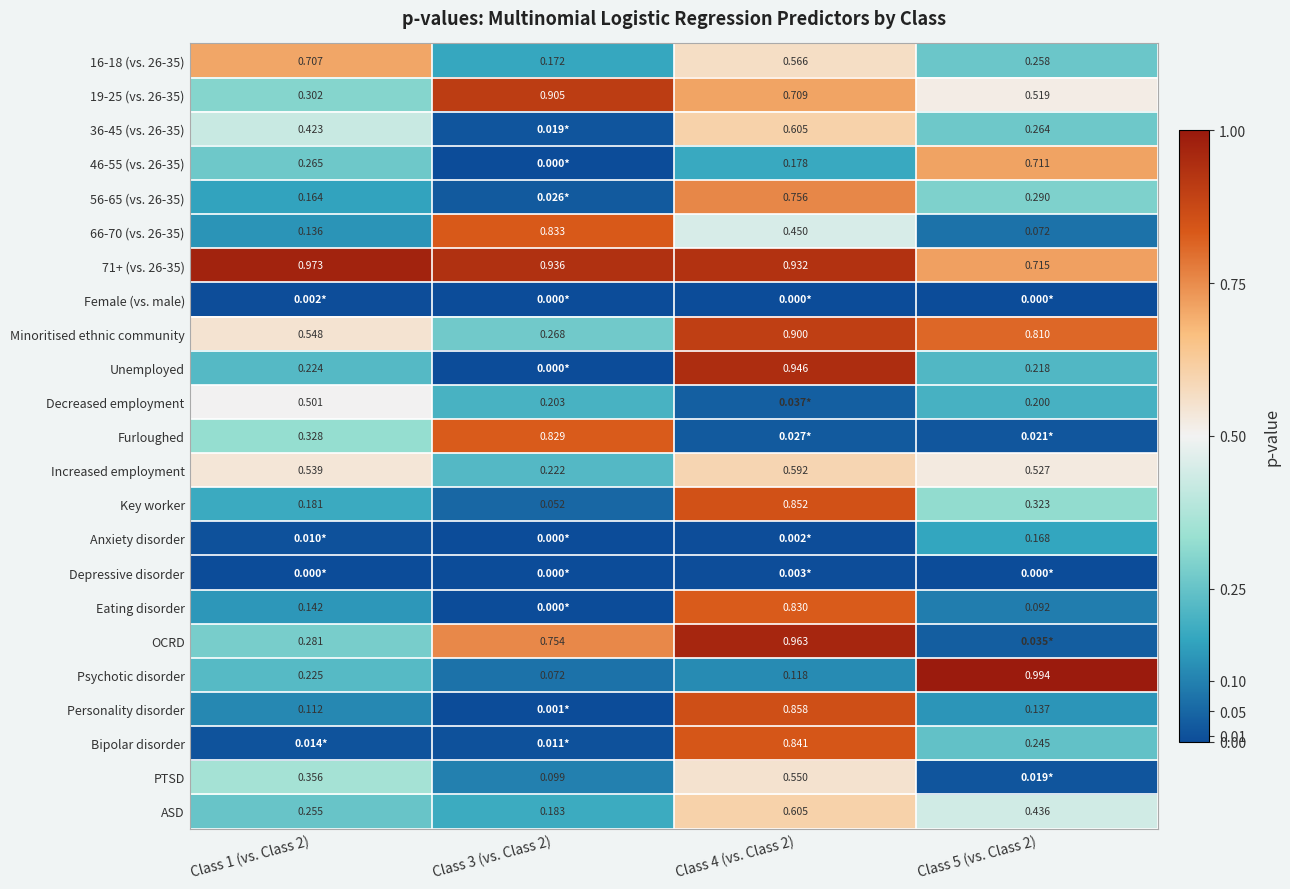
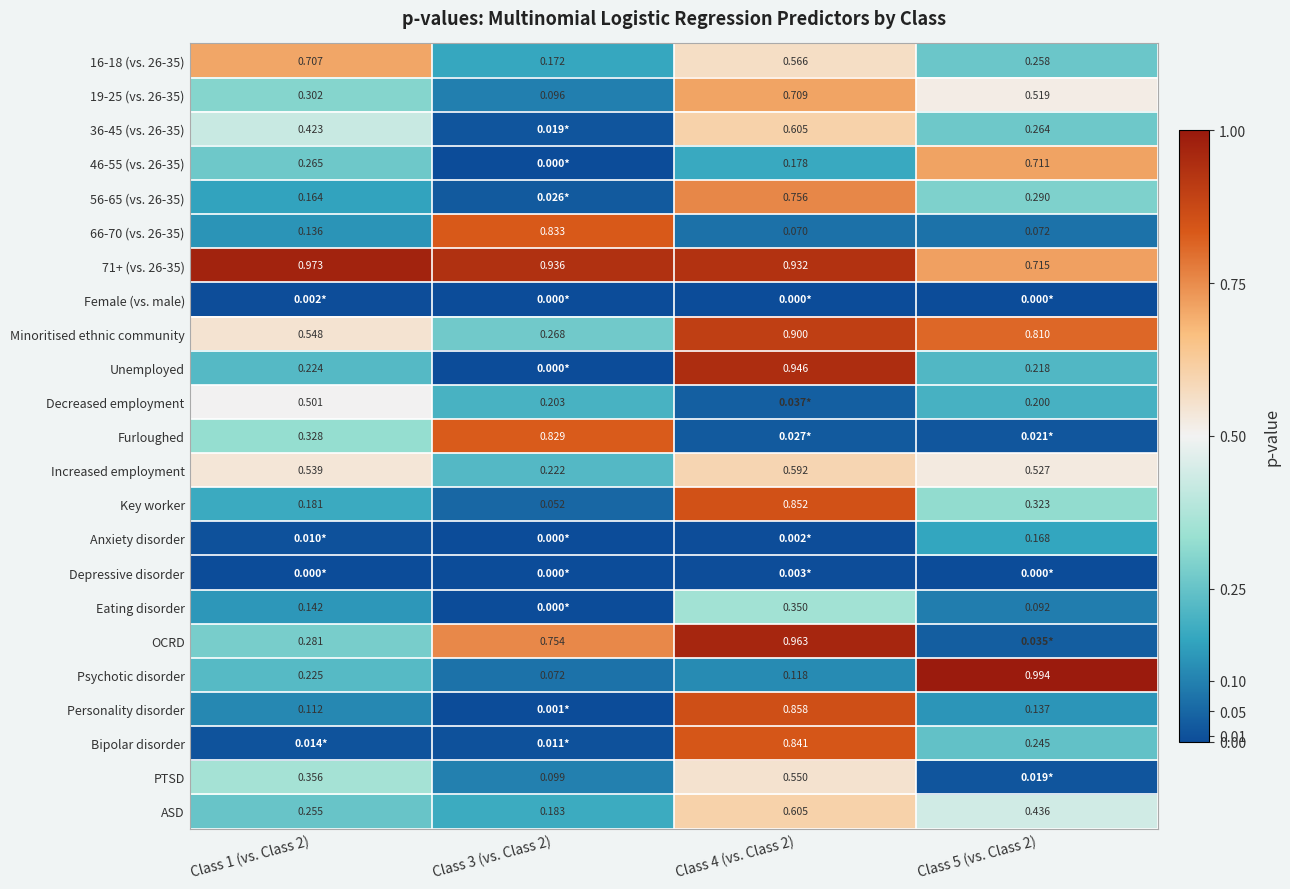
  {
    "16-18 (vs. 26-35)": {
      "Class 1 (vs. Class 2)": "0.707",
      "Class 3 (vs. Class 2)": "0.172",
      "Class 4 (vs. Class 2)": "0.566",
      "Class 5 (vs. Class 2)": "0.258"
    },
    "19-25 (vs. 26-35)": {
      "Class 1 (vs. Class 2)": "0.302",
-     "Class 3 (vs. Class 2)": "0.905",
+     "Class 3 (vs. Class 2)": "0.096",
      "Class 4 (vs. Class 2)": "0.709",
      "Class 5 (vs. Class 2)": "0.519"
    },
    "36-45 (vs. 26-35)": {
      "Class 1 (vs. Class 2)": "0.423",
      "Class 3 (vs. Class 2)": "0.019*",
      "Class 4 (vs. Class 2)": "0.605",
      "Class 5 (vs. Class 2)": "0.264"
    },
    "46-55 (vs. 26-35)": {
      "Class 1 (vs. Class 2)": "0.265",
      "Class 3 (vs. Class 2)": "0.000*",
      "Class 4 (vs. Class 2)": "0.178",
      "Class 5 (vs. Class 2)": "0.711"
    },
    "56-65 (vs. 26-35)": {
      "Class 1 (vs. Class 2)": "0.164",
      "Class 3 (vs. Class 2)": "0.026*",
      "Class 4 (vs. Class 2)": "0.756",
      "Class 5 (vs. Class 2)": "0.290"
    },
    "66-70 (vs. 26-35)": {
      "Class 1 (vs. Class 2)": "0.136",
      "Class 3 (vs. Class 2)": "0.833",
-     "Class 4 (vs. Class 2)": "0.450",
+     "Class 4 (vs. Class 2)": "0.070",
      "Class 5 (vs. Class 2)": "0.072"
    },
    "71+ (vs. 26-35)": {
      "Class 1 (vs. Class 2)": "0.973",
      "Class 3 (vs. Class 2)": "0.936",
      "Class 4 (vs. Class 2)": "0.932",
      "Class 5 (vs. Class 2)": "0.715"
    },
    "Female (vs. male)": {
      "Class 1 (vs. Class 2)": "0.002*",
      "Class 3 (vs. Class 2)": "0.000*",
      "Class 4 (vs. Class 2)": "0.000*",
      "Class 5 (vs. Class 2)": "0.000*"
    },
    "Minoritised ethnic community": {
      "Class 1 (vs. Class 2)": "0.548",
      "Class 3 (vs. Class 2)": "0.268",
      "Class 4 (vs. Class 2)": "0.900",
      "Class 5 (vs. Class 2)": "0.810"
    },
    "Unemployed": {
      "Class 1 (vs. Class 2)": "0.224",
      "Class 3 (vs. Class 2)": "0.000*",
      "Class 4 (vs. Class 2)": "0.946",
      "Class 5 (vs. Class 2)": "0.218"
    },
    "Decreased employment": {
      "Class 1 (vs. Class 2)": "0.501",
      "Class 3 (vs. Class 2)": "0.203",
      "Class 4 (vs. Class 2)": "0.037*",
      "Class 5 (vs. Class 2)": "0.200"
    },
    "Furloughed": {
      "Class 1 (vs. Class 2)": "0.328",
      "Class 3 (vs. Class 2)": "0.829",
      "Class 4 (vs. Class 2)": "0.027*",
      "Class 5 (vs. Class 2)": "0.021*"
    },
    "Increased employment": {
      "Class 1 (vs. Class 2)": "0.539",
      "Class 3 (vs. Class 2)": "0.222",
      "Class 4 (vs. Class 2)": "0.592",
      "Class 5 (vs. Class 2)": "0.527"
    },
    "Key worker": {
      "Class 1 (vs. Class 2)": "0.181",
      "Class 3 (vs. Class 2)": "0.052",
      "Class 4 (vs. Class 2)": "0.852",
      "Class 5 (vs. Class 2)": "0.323"
    },
    "Anxiety disorder": {
      "Class 1 (vs. Class 2)": "0.010*",
      "Class 3 (vs. Class 2)": "0.000*",
      "Class 4 (vs. Class 2)": "0.002*",
      "Class 5 (vs. Class 2)": "0.168"
    },
    "Depressive disorder": {
      "Class 1 (vs. Class 2)": "0.000*",
      "Class 3 (vs. Class 2)": "0.000*",
      "Class 4 (vs. Class 2)": "0.003*",
      "Class 5 (vs. Class 2)": "0.000*"
    },
    "Eating disorder": {
      "Class 1 (vs. Class 2)": "0.142",
      "Class 3 (vs. Class 2)": "0.000*",
-     "Class 4 (vs. Class 2)": "0.830",
+     "Class 4 (vs. Class 2)": "0.350",
      "Class 5 (vs. Class 2)": "0.092"
    },
    "OCRD": {
      "Class 1 (vs. Class 2)": "0.281",
      "Class 3 (vs. Class 2)": "0.754",
      "Class 4 (vs. Class 2)": "0.963",
      "Class 5 (vs. Class 2)": "0.035*"
    },
    "Psychotic disorder": {
      "Class 1 (vs. Class 2)": "0.225",
      "Class 3 (vs. Class 2)": "0.072",
      "Class 4 (vs. Class 2)": "0.118",
      "Class 5 (vs. Class 2)": "0.994"
    },
    "Personality disorder": {
      "Class 1 (vs. Class 2)": "0.112",
      "Class 3 (vs. Class 2)": "0.001*",
      "Class 4 (vs. Class 2)": "0.858",
      "Class 5 (vs. Class 2)": "0.137"
    },
    "Bipolar disorder": {
      "Class 1 (vs. Class 2)": "0.014*",
      "Class 3 (vs. Class 2)": "0.011*",
      "Class 4 (vs. Class 2)": "0.841",
      "Class 5 (vs. Class 2)": "0.245"
    },
    "PTSD": {
      "Class 1 (vs. Class 2)": "0.356",
      "Class 3 (vs. Class 2)": "0.099",
      "Class 4 (vs. Class 2)": "0.550",
      "Class 5 (vs. Class 2)": "0.019*"
    },
    "ASD": {
      "Class 1 (vs. Class 2)": "0.255",
      "Class 3 (vs. Class 2)": "0.183",
      "Class 4 (vs. Class 2)": "0.605",
      "Class 5 (vs. Class 2)": "0.436"
    }
  }
